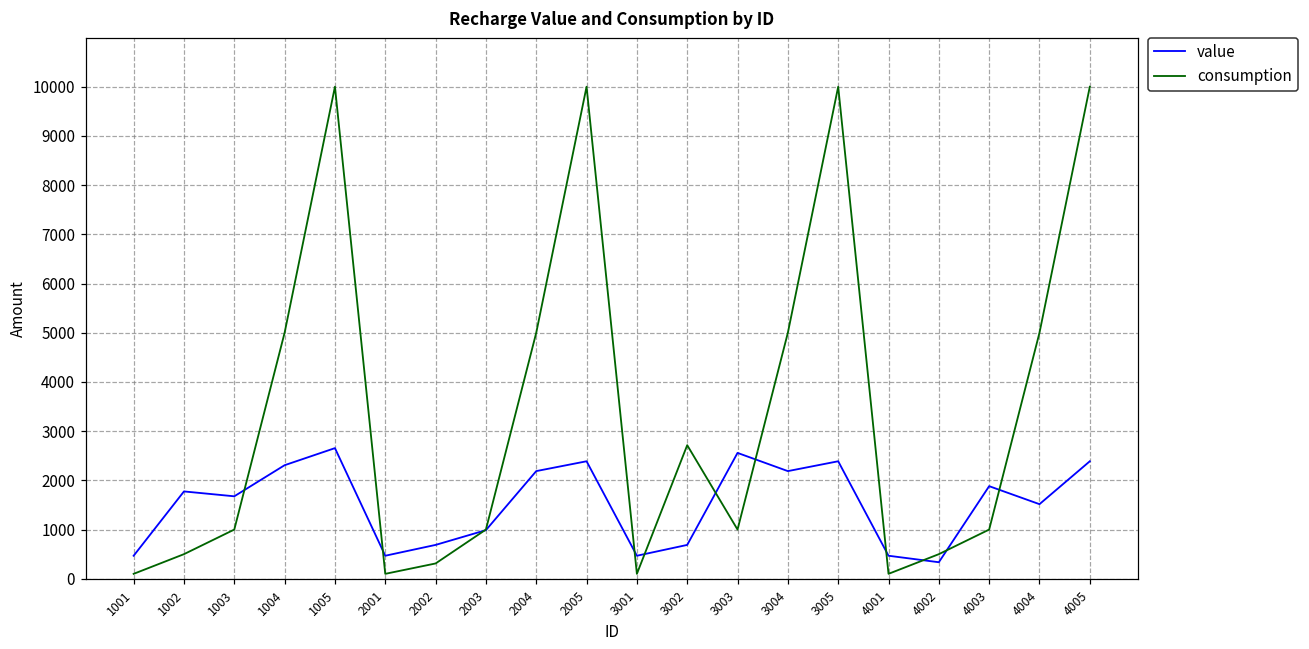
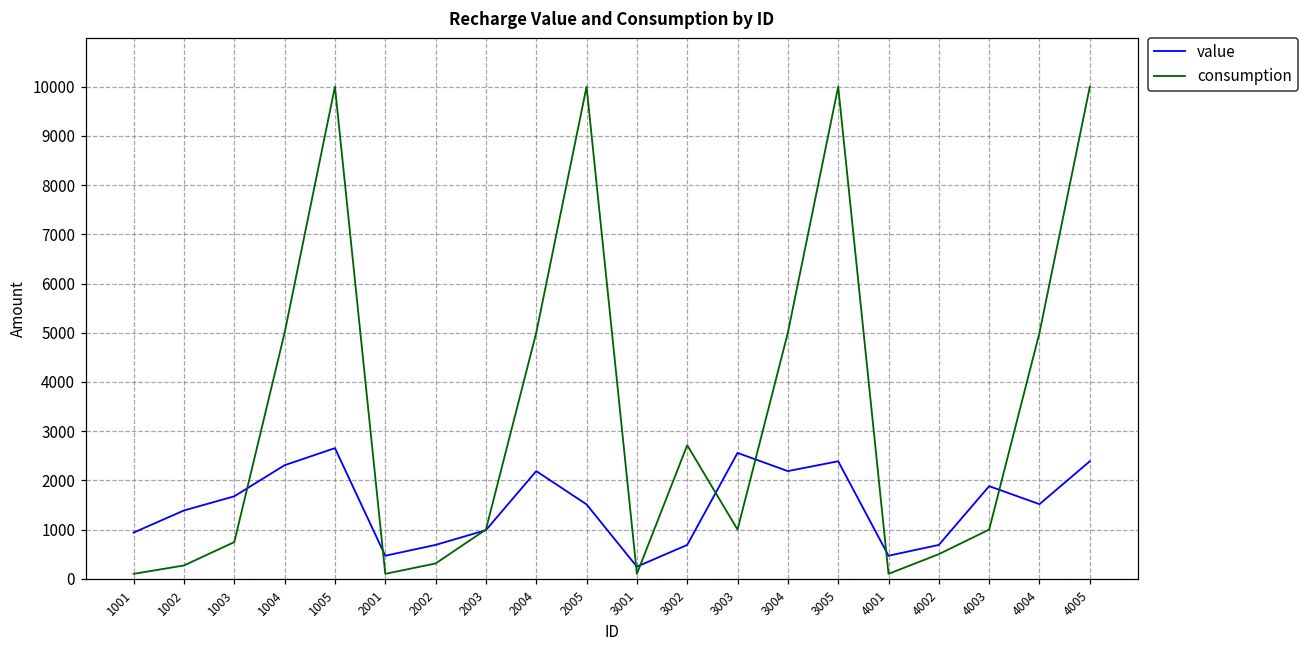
  {
    "value": {
-     "1001": 500,
-     "1002": 1800,
+     "1001": 900,
+     "1002": 1400,
      "1003": 1700,
      "1004": 2300,
      "1005": 2700,
      "2001": 500,
      "2002": 700,
      "2004": 2200,
-     "2005": 2400,
-     "3001": 500,
+     "2005": 1500,
+     "3001": 200,
      "3002": 700,
      "3003": 2600,
      "3004": 2200,
      "3005": 2400,
      "4001": 500,
-     "4002": 300,
+     "4002": 700,
      "4003": 1900,
      "4004": 1500,
      "4005": 2400
    },
    "consumption": {
      "1001": 100,
-     "1002": 500,
-     "1003": 1000,
+     "1002": 300,
+     "1003": 700,
      "1004": 5000,
      "1005": 10000,
      "2001": 100,
      "2002": 300,
      "2004": 5000,
      "2005": 10000,
      "3001": 100,
      "3002": 2700,
      "3003": 1000,
      "3004": 5000,
      "3005": 10000,
      "4001": 100,
      "4002": 500,
      "4003": 1000,
      "4004": 5000,
      "4005": 10000
    }
  }
